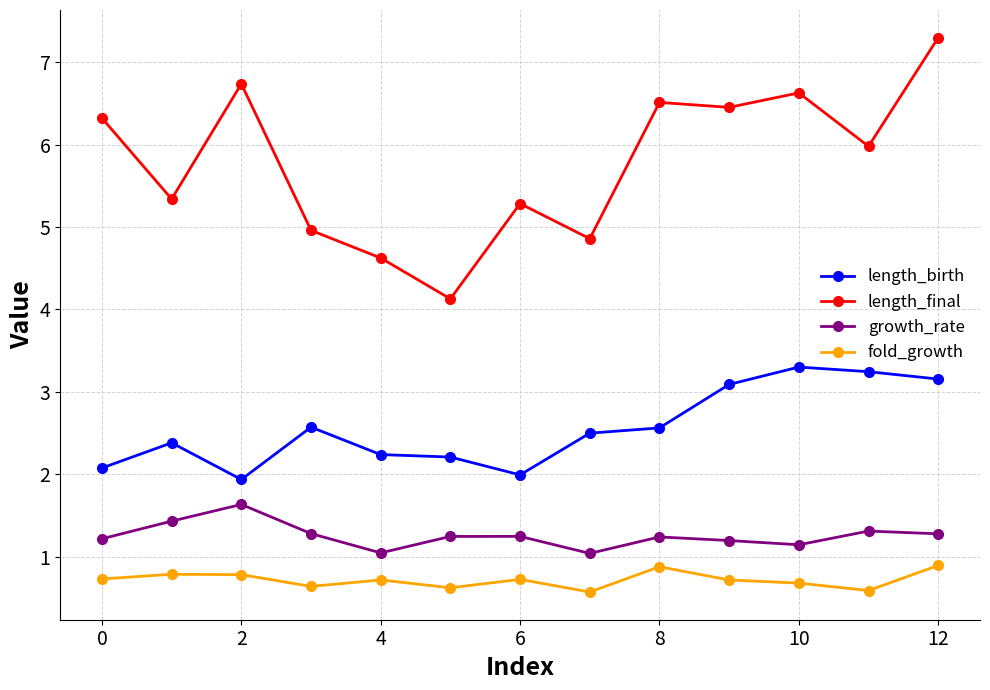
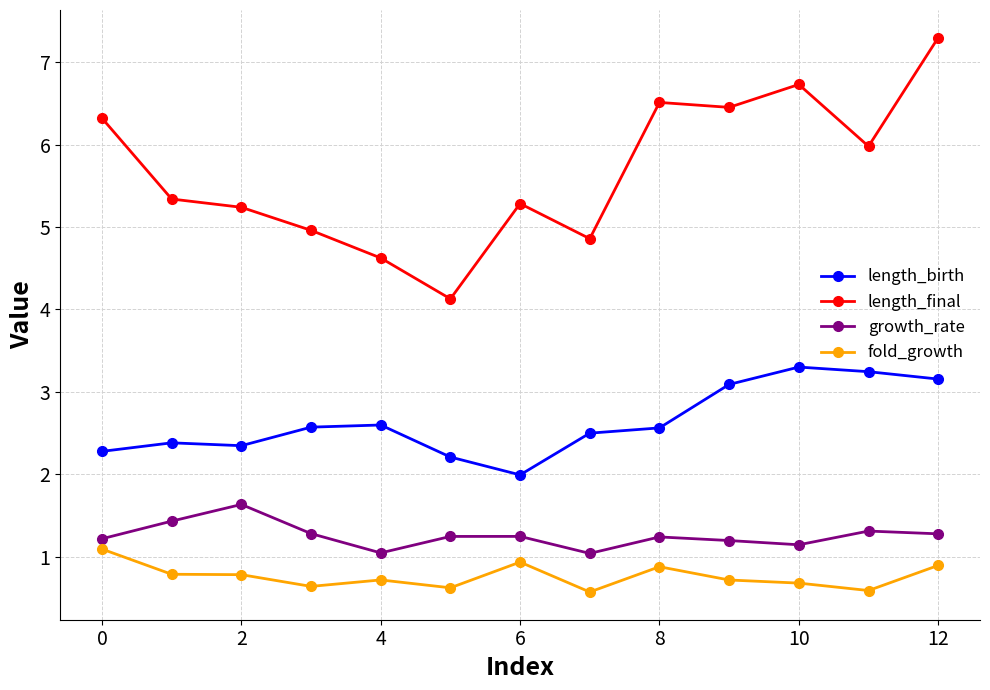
  {
    "length_birth": {
-     "0": 2.1,
-     "2": 1.9,
-     "4": 2.2,
+     "0": 2.3,
+     "2": 2.3,
+     "4": 2.6,
      "6": 2.0,
      "8": 2.6,
      "10": 3.3,
      "12": 3.2
    },
    "length_final": {
      "0": 6.3,
-     "2": 6.7,
+     "2": 5.2,
      "4": 4.6,
      "6": 5.3,
      "8": 6.5,
-     "10": 6.6,
+     "10": 6.7,
      "12": 7.3
    },
    "growth_rate": {
      "0": 1.2,
      "2": 1.6,
      "4": 1.0,
      "6": 1.2,
      "8": 1.2,
      "10": 1.1,
      "12": 1.3
    },
    "fold_growth": {
-     "0": 0.7,
+     "0": 1.1,
      "2": 0.8,
      "4": 0.7,
-     "6": 0.7,
+     "6": 0.9,
      "8": 0.9,
      "10": 0.7,
      "12": 0.9
    }
  }
